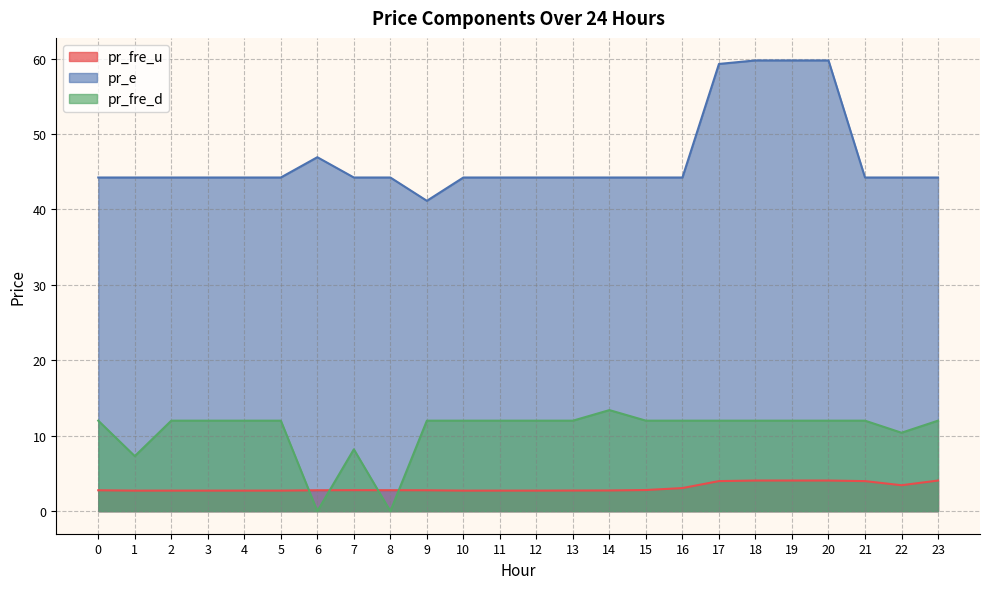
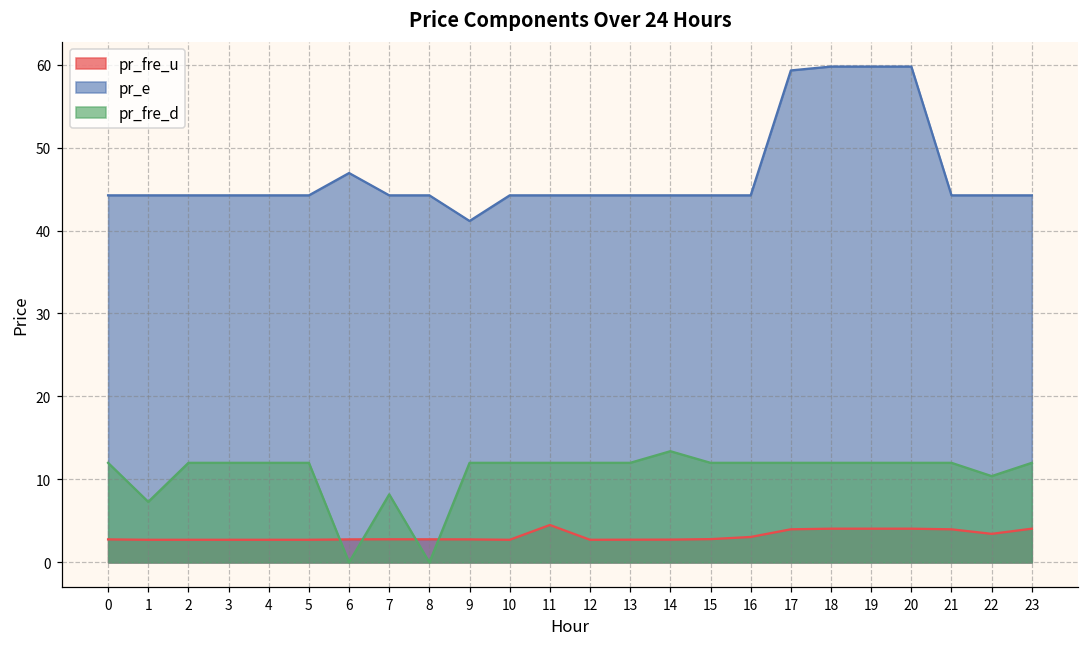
  {
    "pr_fre_u": {
      "0": 3,
      "1": 3,
      "2": 3,
      "3": 3,
      "4": 3,
      "5": 3,
      "6": 3,
      "7": 3,
      "8": 3,
      "9": 3,
      "10": 3,
-     "11": 3,
+     "11": 5,
      "12": 3,
      "13": 3,
      "14": 3,
      "15": 3,
      "16": 3,
      "17": 4,
      "18": 4,
      "19": 4,
      "20": 4,
      "21": 4,
      "22": 3,
      "23": 4
    },
    "pr_e": {
      "0": 44,
      "1": 44,
      "2": 44,
      "3": 44,
      "4": 44,
      "5": 44,
      "6": 47,
      "7": 44,
      "8": 44,
      "9": 41,
      "10": 44,
      "11": 44,
      "12": 44,
      "13": 44,
      "14": 44,
      "15": 44,
      "16": 44,
      "17": 59,
      "18": 60,
      "19": 60,
      "20": 60,
      "21": 44,
      "22": 44,
      "23": 44
    },
    "pr_fre_d": {
      "0": 12,
      "1": 7,
      "2": 12,
      "3": 12,
      "4": 12,
      "5": 12,
      "6": 0,
      "7": 8,
      "8": 0,
      "9": 12,
      "10": 12,
      "11": 12,
      "12": 12,
      "13": 12,
      "14": 13,
      "15": 12,
      "16": 12,
      "17": 12,
      "18": 12,
      "19": 12,
      "20": 12,
      "21": 12,
      "22": 10,
      "23": 12
    }
  }
